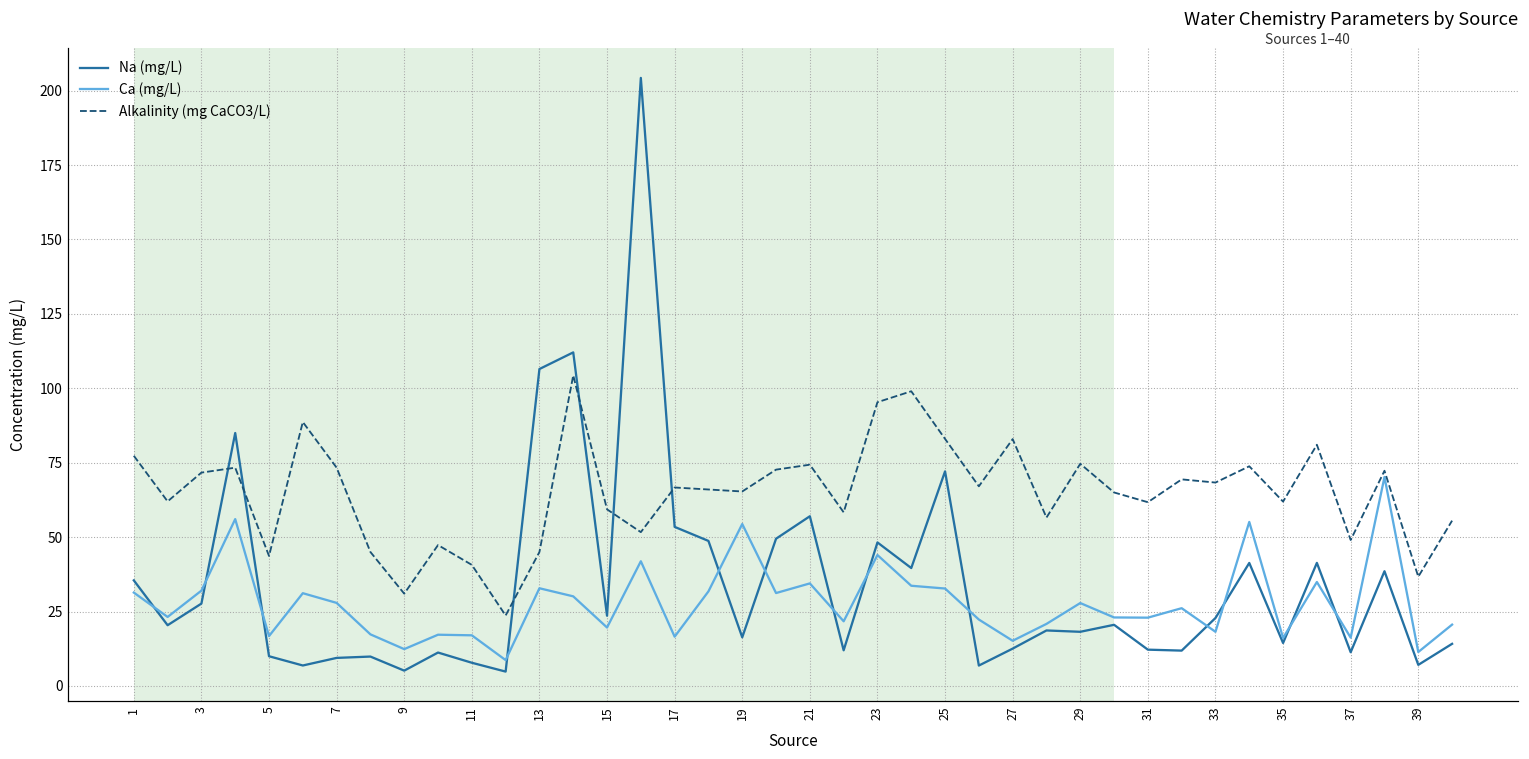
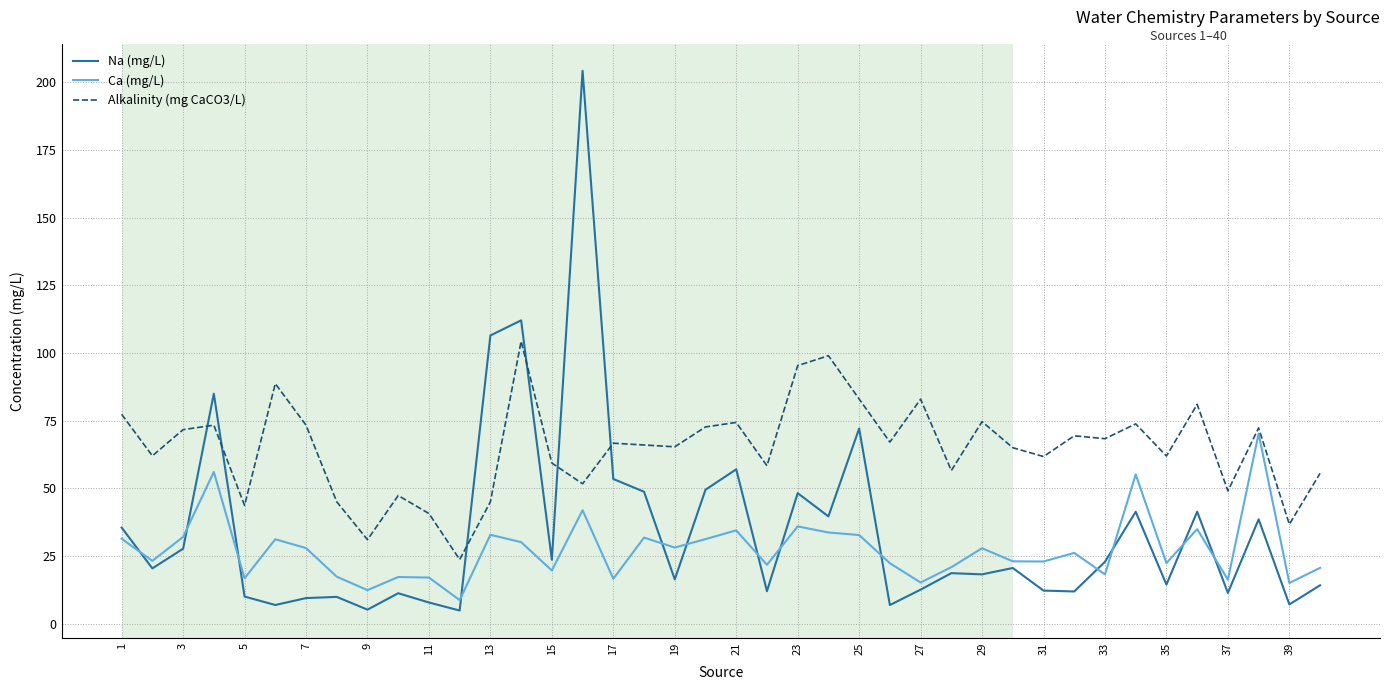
  {
    "Ca (mg/L)": {
      "1": 31,
      "3": 32,
      "5": 17,
      "7": 28,
      "9": 12,
      "11": 17,
      "13": 33,
      "15": 20,
      "17": 17,
-     "19": 54,
+     "19": 28,
      "21": 34,
-     "23": 44,
+     "23": 36,
      "25": 33,
      "27": 15,
      "29": 28,
      "31": 23,
      "33": 18,
-     "35": 16,
+     "35": 22,
      "37": 16,
-     "39": 11
+     "39": 15
    }
  }
